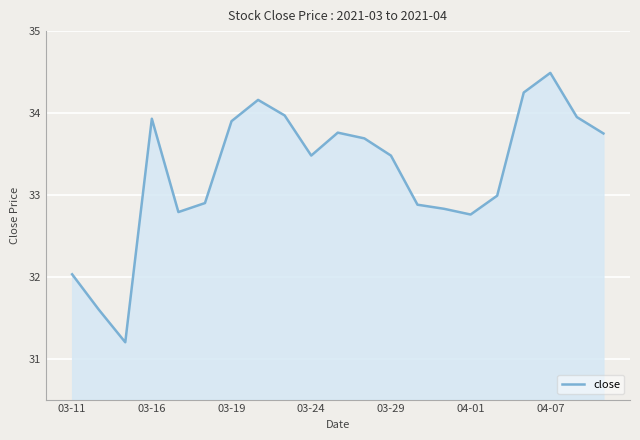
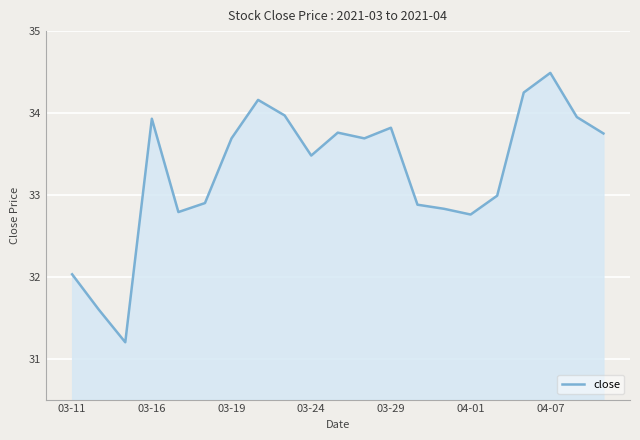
  {
    "03-11": 32.0,
    "03-16": 33.9,
-   "03-19": 33.9,
+   "03-19": 33.7,
    "03-24": 33.5,
-   "03-29": 33.5,
+   "03-29": 33.8,
    "04-01": 32.8,
    "04-07": 34.5
  }
